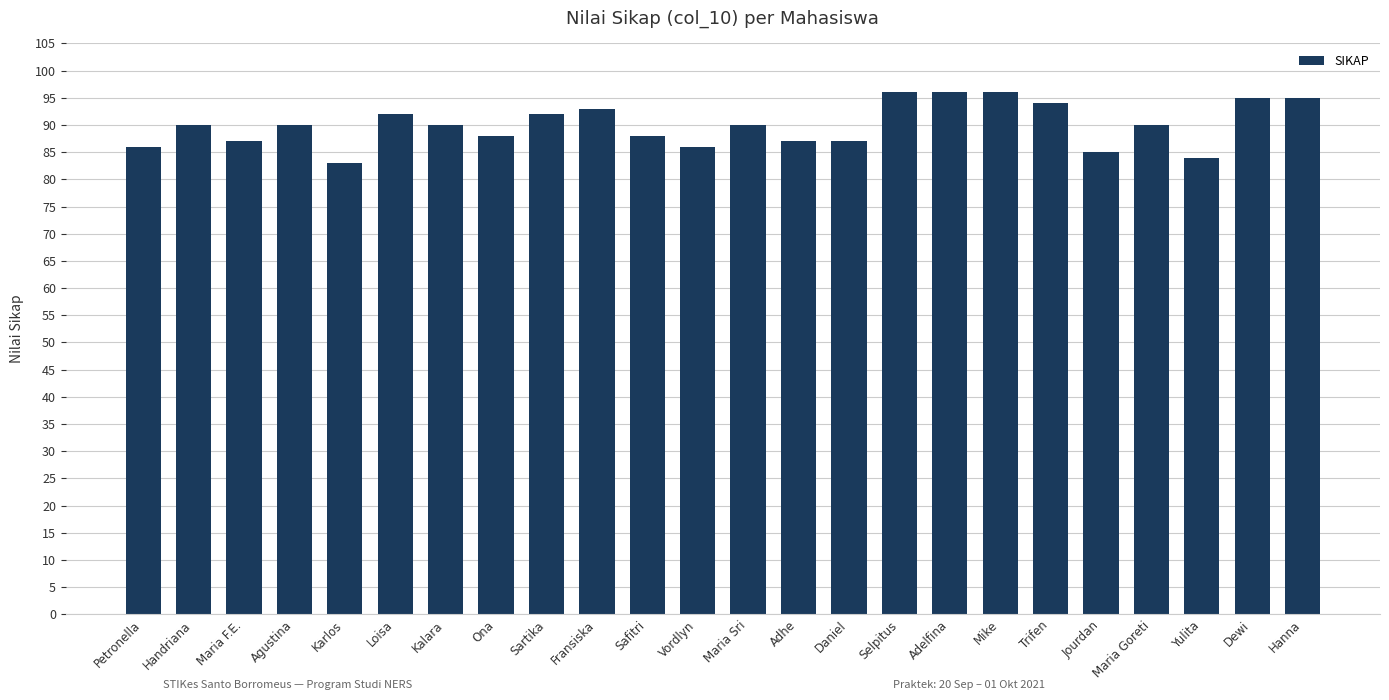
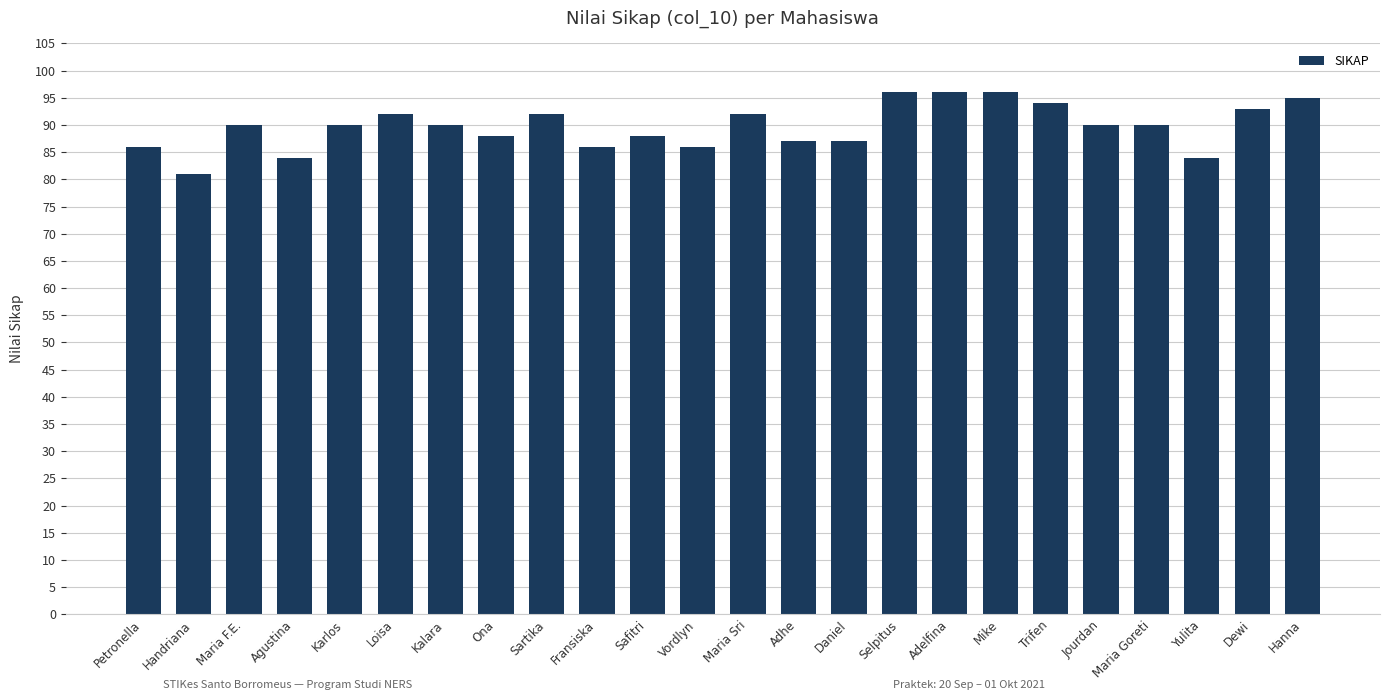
  {
    "Petronella": 86,
-   "Handriana": 90,
-   "Maria F.E.": 87,
-   "Agustina": 90,
-   "Karlos": 83,
+   "Handriana": 81,
+   "Maria F.E.": 90,
+   "Agustina": 84,
+   "Karlos": 90,
    "Loisa": 92,
    "Kalara": 90,
    "Ona": 88,
    "Sartika": 92,
-   "Fransiska": 93,
+   "Fransiska": 86,
    "Safitri": 88,
    "Vordlyn": 86,
-   "Maria Sri": 90,
+   "Maria Sri": 92,
    "Adhe": 87,
    "Daniel": 87,
    "Selpitus": 96,
    "Adelfina": 96,
    "Mike": 96,
    "Trifen": 94,
-   "Jourdan": 85,
+   "Jourdan": 90,
    "Maria Goreti": 90,
    "Yulita": 84,
-   "Dewi": 95,
+   "Dewi": 93,
    "Hanna": 95
  }
